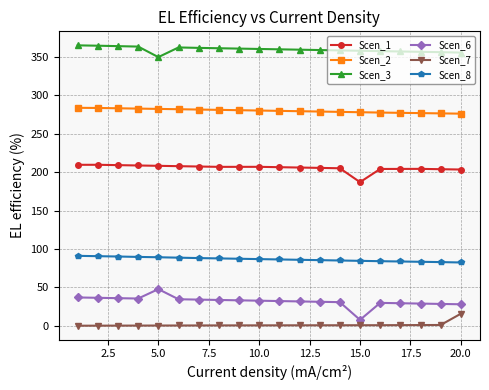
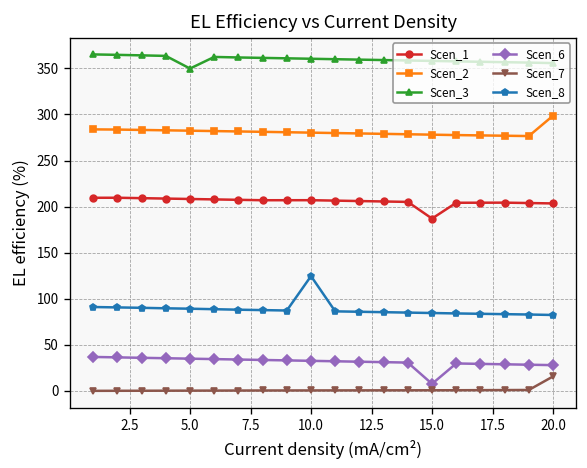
  {
    "Scen_1": {
      "5.0": 210,
      "10.0": 210,
      "15.0": 190,
      "20.0": 200
    },
    "Scen_2": {
      "5.0": 280,
      "10.0": 280,
      "15.0": 280,
-     "20.0": 280
+     "20.0": 300
    },
    "Scen_3": {
      "5.0": 350,
      "10.0": 360
    },
    "Scen_6": {
-     "5.0": 50,
+     "5.0": 30,
      "10.0": 30,
      "15.0": 10,
      "20.0": 30
    },
    "Scen_7": {
      "5.0": 0,
      "10.0": 0,
      "15.0": 0,
      "20.0": 20
    },
    "Scen_8": {
      "5.0": 90,
-     "10.0": 90,
+     "10.0": 120,
      "15.0": 80,
      "20.0": 80
    }
  }
